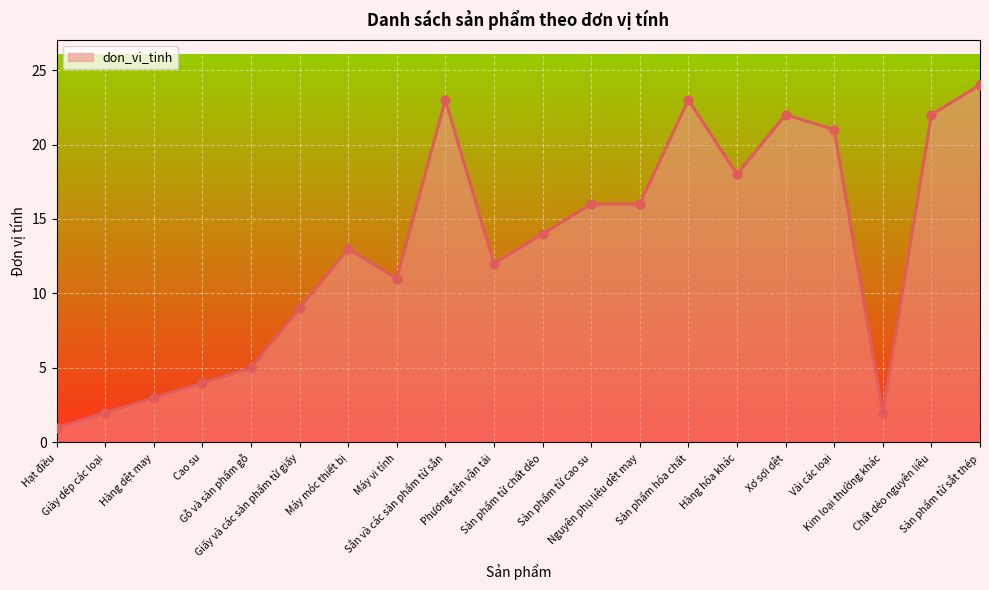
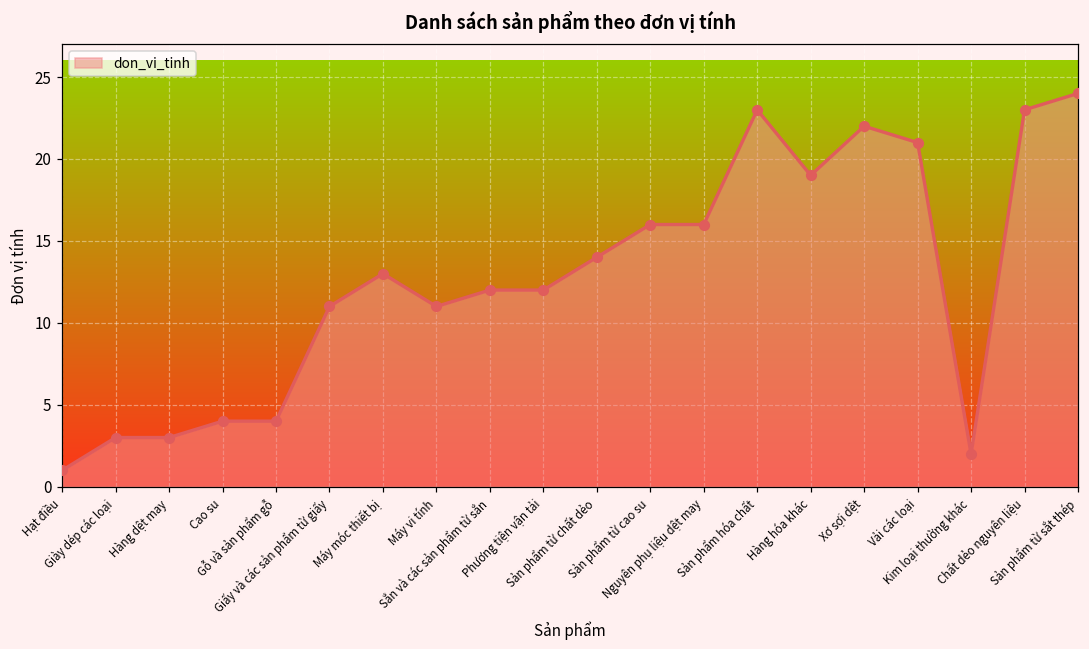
  {
    "Hạt điều": 1,
-   "Giày dép các loại": 2,
+   "Giày dép các loại": 3,
    "Hàng dệt may": 3,
    "Cao su": 4,
-   "Gỗ và sản phẩm gỗ": 5,
-   "Giấy và các sản phẩm từ giấy": 9,
+   "Gỗ và sản phẩm gỗ": 4,
+   "Giấy và các sản phẩm từ giấy": 11,
    "Máy móc thiết bị": 13,
    "Máy vi tính": 11,
-   "Sắn và các sản phẩm từ sắn": 23,
+   "Sắn và các sản phẩm từ sắn": 12,
    "Phương tiện vận tải": 12,
    "Sản phẩm từ chất dẻo": 14,
    "Sản phẩm từ cao su": 16,
    "Nguyên phụ liệu dệt may": 16,
    "Sản phẩm hóa chất": 23,
-   "Hàng hóa khác": 18,
+   "Hàng hóa khác": 19,
    "Xơ sợi dệt": 22,
    "Vải các loại": 21,
    "Kim loại thường khác": 2,
-   "Chất dẻo nguyên liệu": 22,
+   "Chất dẻo nguyên liệu": 23,
    "Sản phẩm từ sắt thép": 24
  }
